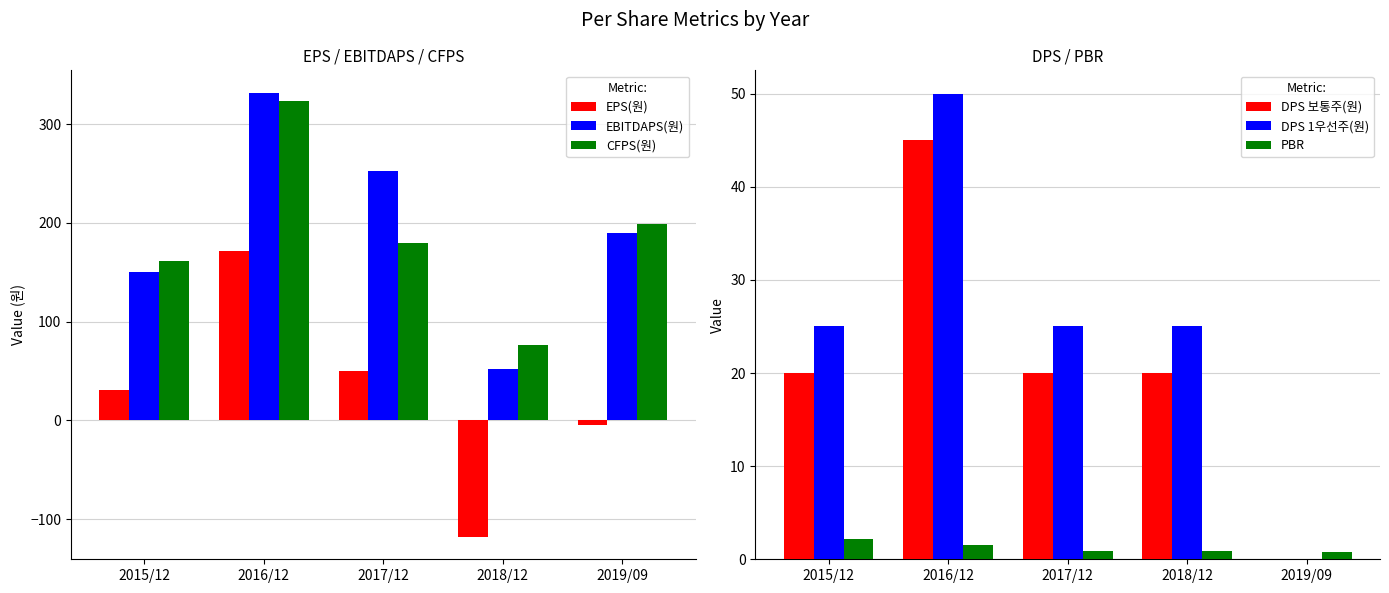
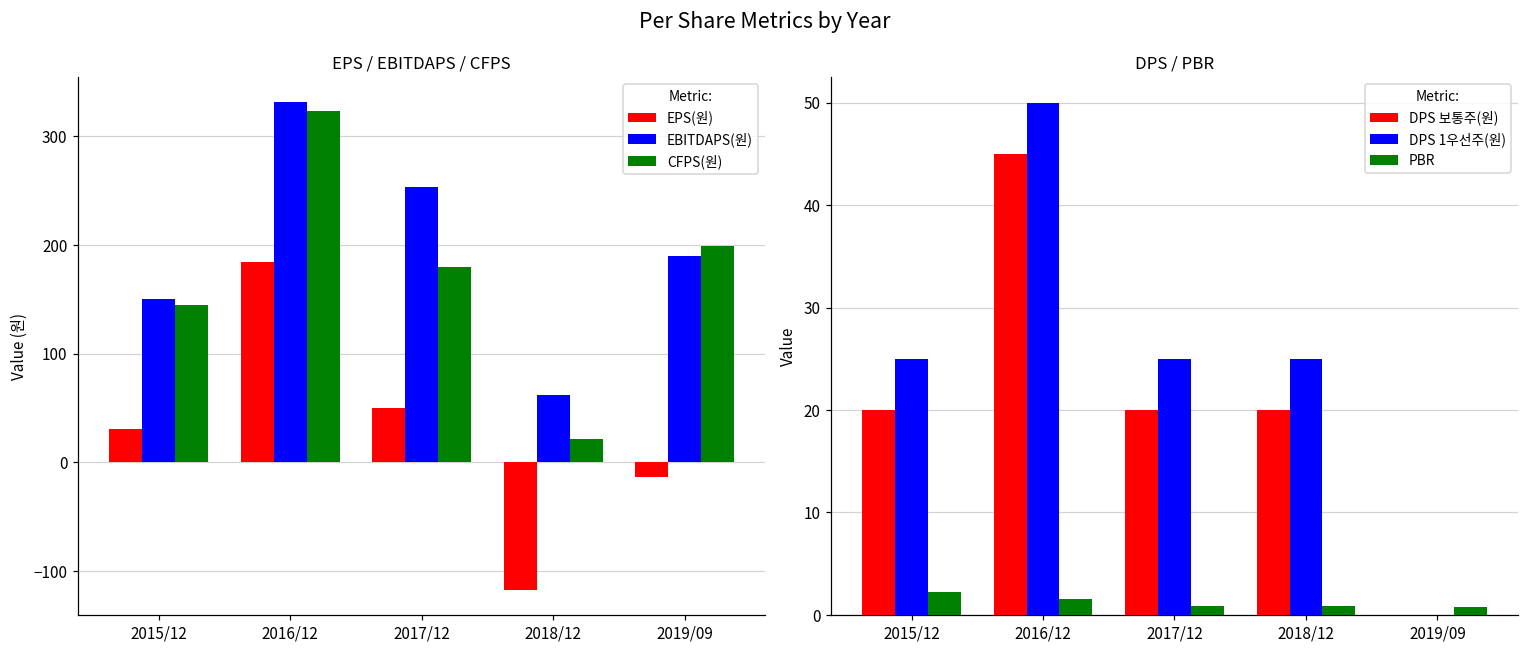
  {
    "EPS / EBITDAPS / CFPS": {
      "EPS(원)": {
        "2015/12": 30,
-       "2016/12": 170,
+       "2016/12": 180,
        "2017/12": 50,
        "2018/12": -120,
-       "2019/09": -5
+       "2019/09": -14
      },
      "EBITDAPS(원)": {
        "2015/12": 150,
        "2016/12": 330,
        "2017/12": 250,
-       "2018/12": 50,
+       "2018/12": 60,
        "2019/09": 190
      },
      "CFPS(원)": {
-       "2015/12": 160,
+       "2015/12": 150,
        "2016/12": 320,
        "2017/12": 180,
-       "2018/12": 80,
+       "2018/12": 20,
        "2019/09": 200
      }
    },
    "DPS / PBR": {
      "DPS 보통주(원)": {
        "2015/12": 20,
        "2016/12": 45,
        "2017/12": 20,
        "2018/12": 20,
        "2019/09": 0
      },
      "DPS 1우선주(원)": {
        "2015/12": 25,
        "2016/12": 50,
        "2017/12": 25,
        "2018/12": 25,
        "2019/09": 0
      },
      "PBR": {
        "2015/12": 2,
        "2016/12": 2,
        "2017/12": 1,
        "2018/12": 1,
        "2019/09": 1
      }
    }
  }
